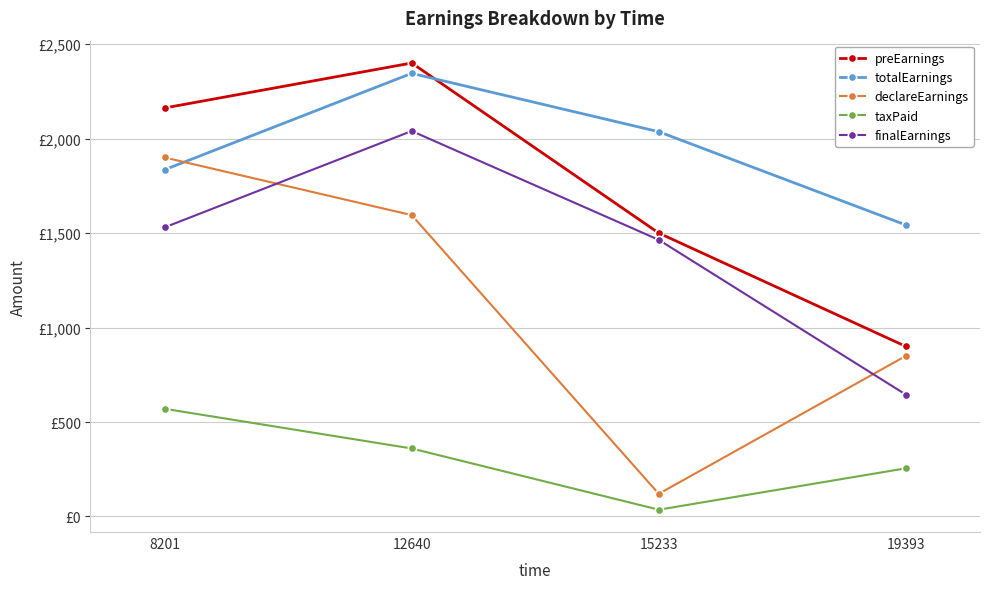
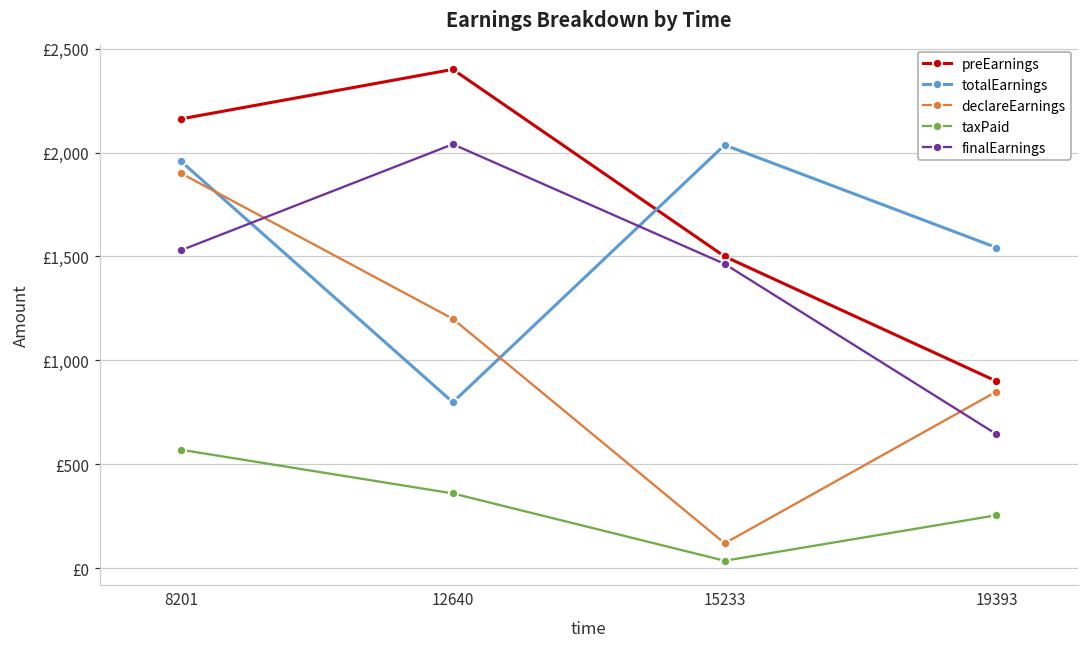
  {
    "preEarnings": {
      "8201": "£2,160",
      "12640": "£2,400",
      "15233": "£1,500",
      "19393": "£900"
    },
    "totalEarnings": {
-     "8201": "£1,840",
-     "12640": "£2,350",
+     "8201": "£1,960",
+     "12640": "£800",
      "15233": "£2,040",
      "19393": "£1,540"
    },
    "declareEarnings": {
      "8201": "£1,900",
-     "12640": "£1,600",
+     "12640": "£1,200",
      "15233": "£120",
      "19393": "£850"
    },
    "taxPaid": {
      "8201": "£570",
      "12640": "£360",
      "15233": "£40",
      "19393": "£260"
    },
    "finalEarnings": {
      "8201": "£1,530",
      "12640": "£2,040",
      "15233": "£1,460",
      "19393": "£650"
    }
  }
